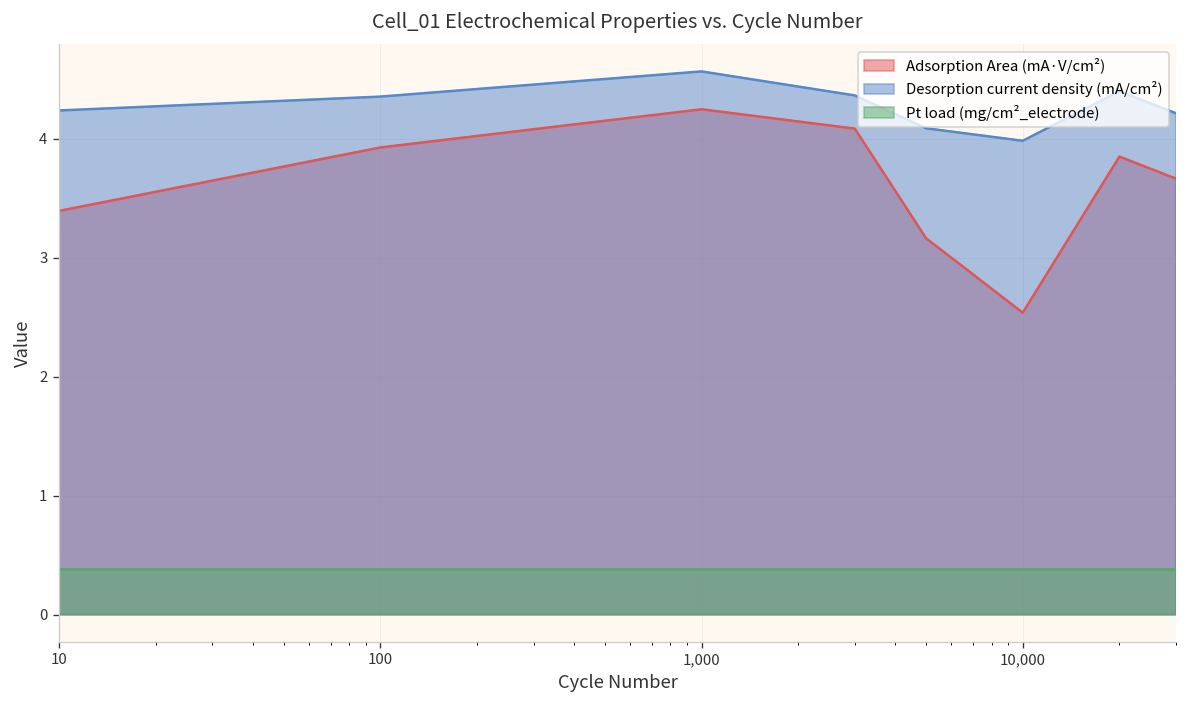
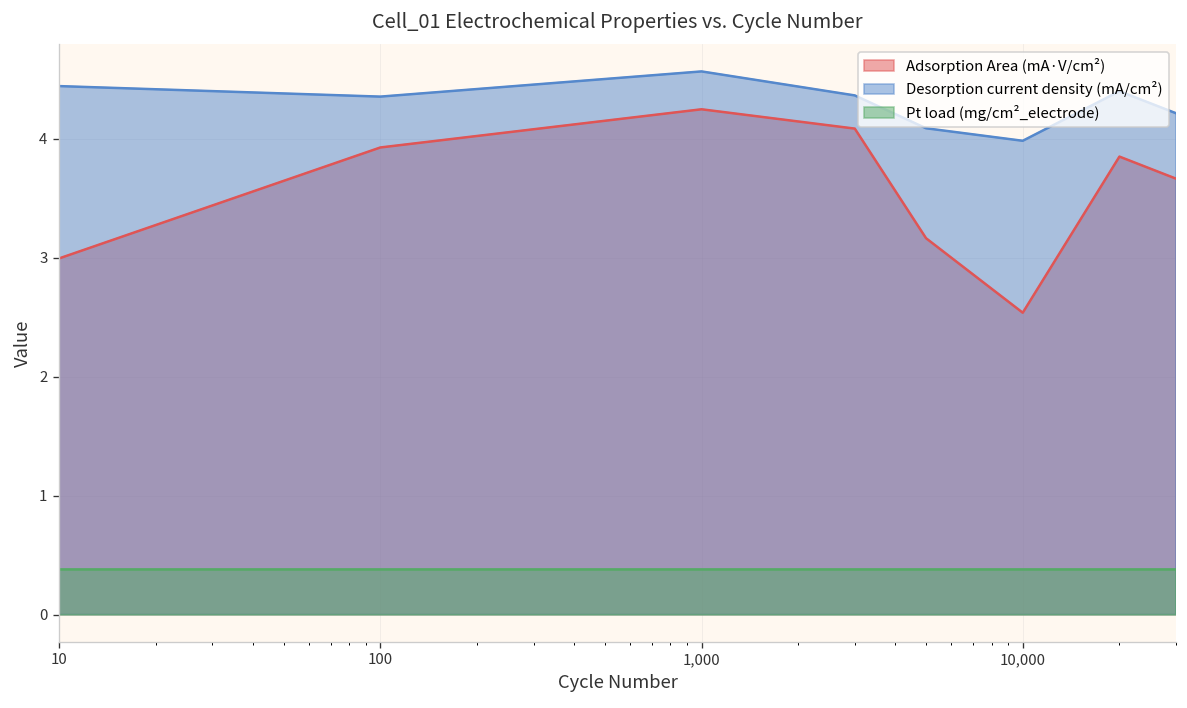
  {
    "Adsorption Area (mA·V/cm²)": {
-     "10": 3.4,
+     "10": 3.0,
      "100": 3.9,
      "1,000": 4.2,
      "10,000": 2.5
    },
    "Desorption current density (mA/cm²)": {
-     "10": 4.2,
+     "10": 4.4,
      "100": 4.4,
      "1,000": 4.6,
      "10,000": 4.0
    },
    "Pt load (mg/cm²_electrode)": {
      "10": 0.4,
      "100": 0.4,
      "1,000": 0.4,
      "10,000": 0.4
    }
  }
